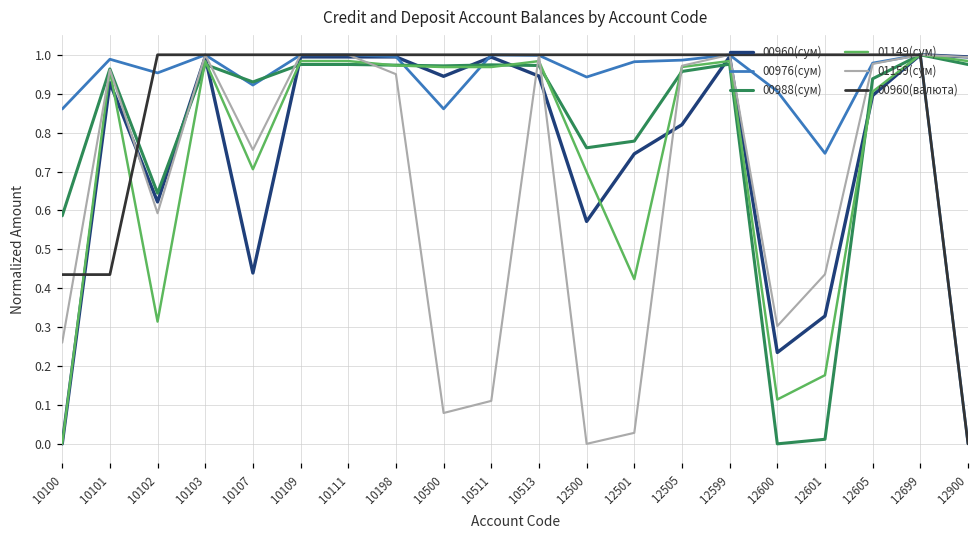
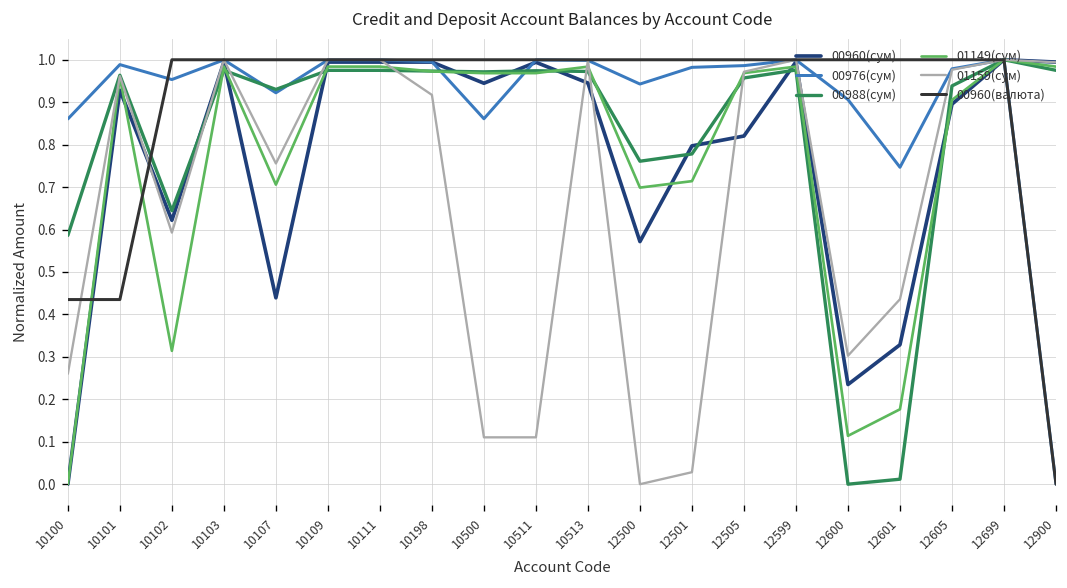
  {
    "00960(сум)": {
      "10101": 0.93,
      "10102": 0.62,
      "10107": 0.44,
      "10500": 0.94,
      "10513": 0.95,
      "12500": 0.57,
-     "12501": 0.75,
+     "12501": 0.80,
      "12505": 0.82,
      "12600": 0.23,
      "12601": 0.33,
      "12605": 0.90
    },
    "00976(сум)": {
      "10100": 0.86,
      "10101": 0.99,
      "10102": 0.95,
      "10107": 0.92,
      "10500": 0.86,
      "12500": 0.94,
      "12501": 0.98,
      "12505": 0.99,
      "12600": 0.91,
      "12601": 0.75
    },
    "00988(сум)": {
      "10100": 0.59,
      "10102": 0.64,
      "10103": 0.98,
      "10107": 0.93,
      "10109": 0.98,
      "10111": 0.98,
      "10513": 0.97,
      "12500": 0.76,
      "12501": 0.78,
      "12505": 0.96,
      "12599": 0.98,
      "12600": 0.00,
      "12601": 0.01,
      "12605": 0.94,
      "12900": 0.98
    },
    "01149(сум)": {
      "10102": 0.31,
      "10103": 0.98,
      "10107": 0.71,
      "10109": 0.98,
      "10111": 0.98,
      "10513": 0.98,
      "12500": 0.70,
-     "12501": 0.42,
+     "12501": 0.71,
      "12599": 0.98,
      "12600": 0.11,
      "12601": 0.18,
      "12605": 0.91,
      "12900": 0.98
    },
    "01159(сум)": {
      "10100": 0.26,
      "10102": 0.59,
      "10107": 0.76,
-     "10198": 0.95,
-     "10500": 0.08,
+     "10198": 0.92,
+     "10500": 0.11,
      "10511": 0.11,
      "12500": 0.00,
      "12501": 0.03,
      "12600": 0.30,
      "12601": 0.44
    },
    "00960(валюта)": {
      "10100": 0.44,
      "10101": 0.44,
      "10102": 1.00,
      "10107": 1.00,
      "10500": 1.00,
      "12500": 1.00,
      "12501": 1.00,
      "12505": 1.00,
      "12600": 1.00,
      "12601": 1.00,
      "12605": 1.00
    }
  }
